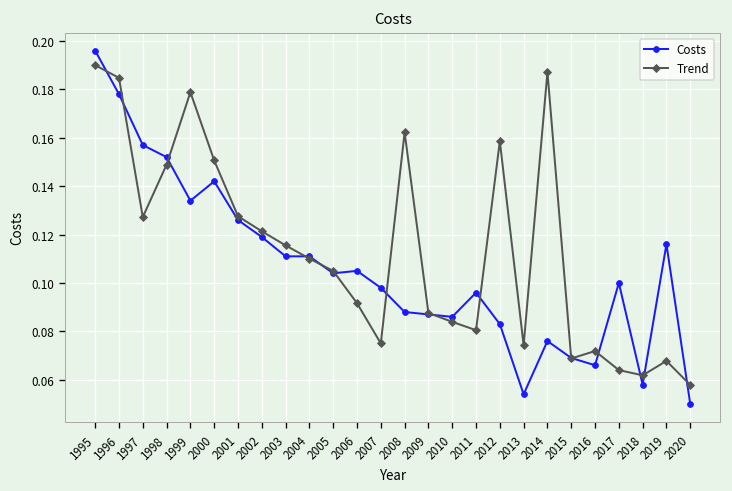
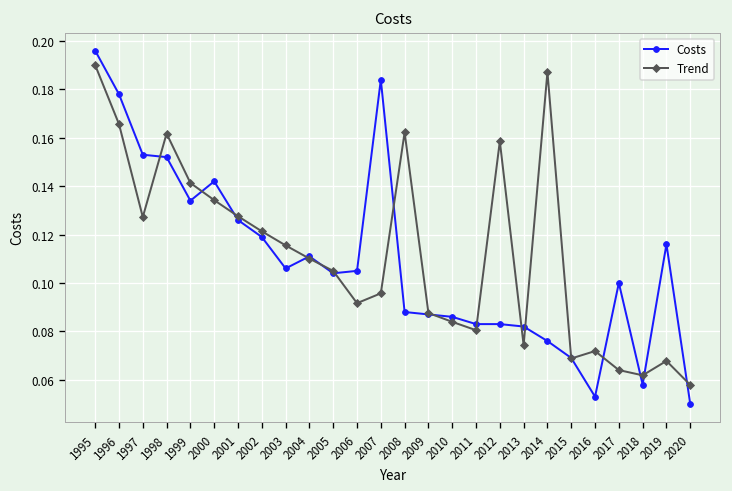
  {
    "Costs": {
      "1995": 0.196,
      "1996": 0.178,
-     "1997": 0.157,
+     "1997": 0.153,
      "1998": 0.152,
      "1999": 0.134,
      "2000": 0.142,
      "2001": 0.126,
      "2002": 0.119,
-     "2003": 0.111,
+     "2003": 0.106,
      "2006": 0.105,
-     "2007": 0.098,
+     "2007": 0.184,
      "2008": 0.088,
      "2010": 0.086,
-     "2011": 0.096,
+     "2011": 0.083,
      "2012": 0.083,
-     "2013": 0.054,
+     "2013": 0.082,
      "2014": 0.076,
-     "2016": 0.066,
+     "2016": 0.053,
      "2017": 0.100,
      "2018": 0.058,
      "2019": 0.116,
      "2020": 0.050
    },
    "Trend": {
      "1995": 0.190,
-     "1996": 0.185,
+     "1996": 0.166,
      "1997": 0.127,
-     "1998": 0.149,
-     "1999": 0.179,
-     "2000": 0.151,
+     "1998": 0.162,
+     "1999": 0.141,
+     "2000": 0.134,
      "2001": 0.128,
      "2002": 0.121,
      "2003": 0.116,
      "2006": 0.092,
-     "2007": 0.075,
+     "2007": 0.096,
      "2008": 0.162,
      "2010": 0.084,
      "2011": 0.080,
      "2012": 0.159,
      "2013": 0.074,
      "2014": 0.187,
      "2016": 0.072,
      "2017": 0.064,
      "2018": 0.062,
      "2019": 0.068,
      "2020": 0.058
    }
  }
